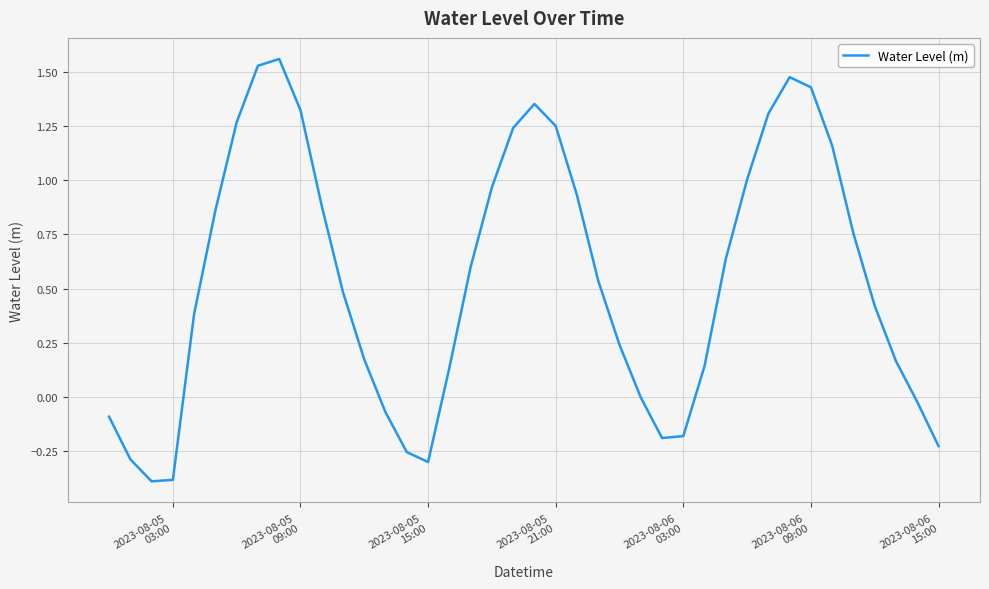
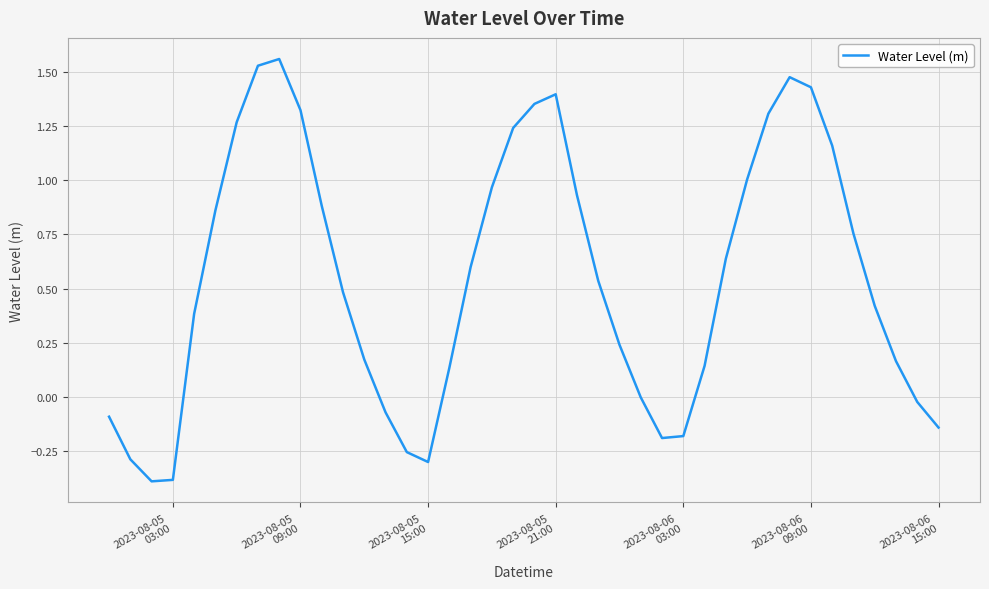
  {
    "2023-08-05 03:00": -0.38,
    "2023-08-05 09:00": 1.32,
    "2023-08-05 15:00": -0.30,
-   "2023-08-05 21:00": 1.25,
+   "2023-08-05 21:00": 1.40,
    "2023-08-06 03:00": -0.18,
    "2023-08-06 09:00": 1.43,
-   "2023-08-06 15:00": -0.23
+   "2023-08-06 15:00": -0.14
  }
